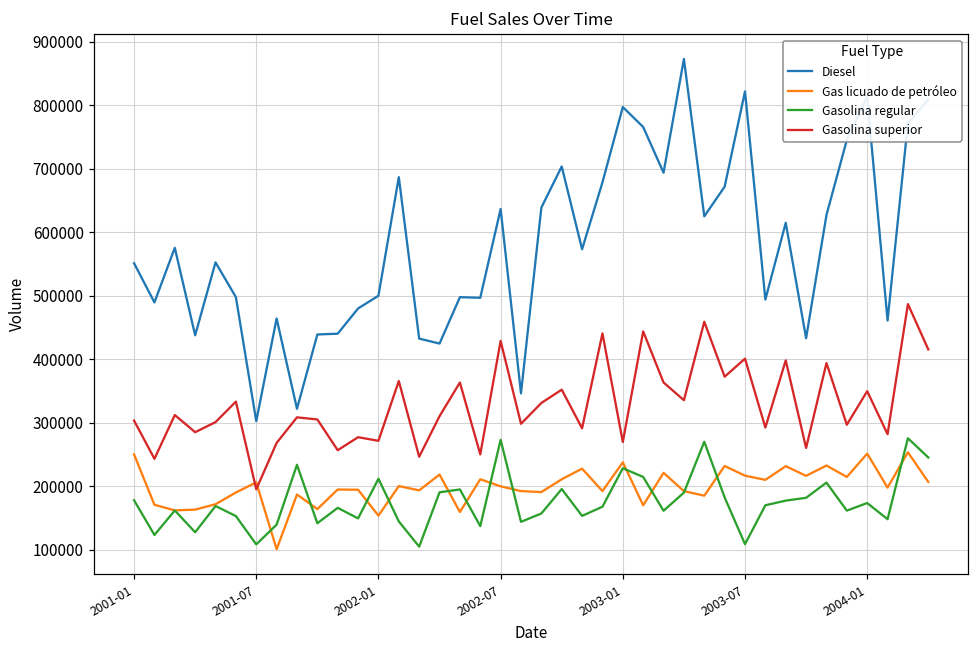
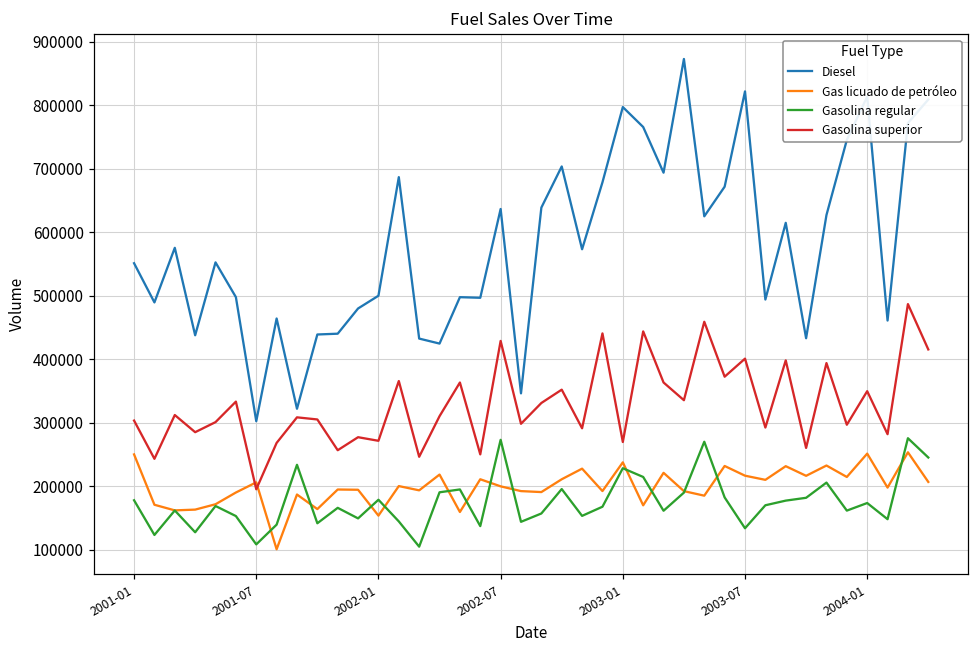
  {
    "Diesel": {
      "2001-01": 550000,
      "2001-07": 300000,
      "2002-01": 500000,
      "2002-07": 640000,
      "2003-01": 800000,
      "2003-07": 820000
    },
    "Gas licuado de petróleo": {
      "2001-01": 250000,
      "2001-07": 210000,
      "2002-01": 150000,
      "2002-07": 200000,
      "2003-01": 240000,
      "2003-07": 220000,
      "2004-01": 250000
    },
    "Gasolina regular": {
      "2001-01": 180000,
      "2001-07": 110000,
-     "2002-01": 210000,
+     "2002-01": 180000,
      "2002-07": 270000,
      "2003-01": 230000,
-     "2003-07": 110000,
+     "2003-07": 130000,
      "2004-01": 170000
    },
    "Gasolina superior": {
      "2001-01": 300000,
      "2001-07": 200000,
      "2002-01": 270000,
      "2002-07": 430000,
      "2003-01": 270000,
      "2003-07": 400000,
      "2004-01": 350000
    }
  }
